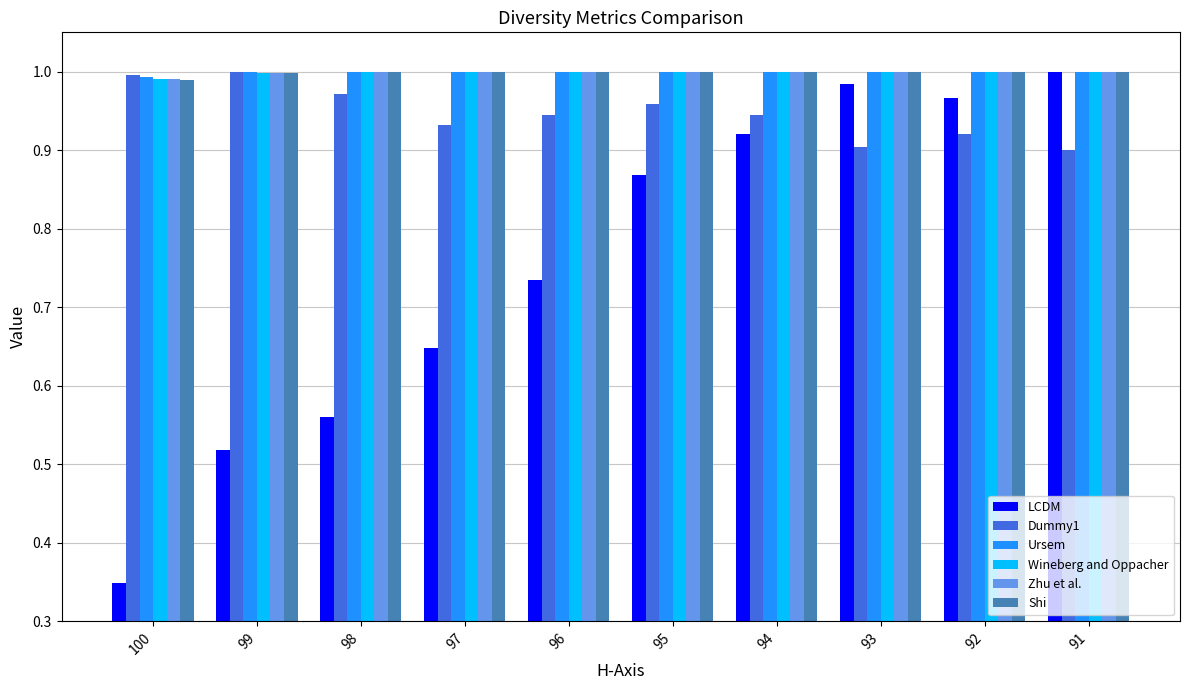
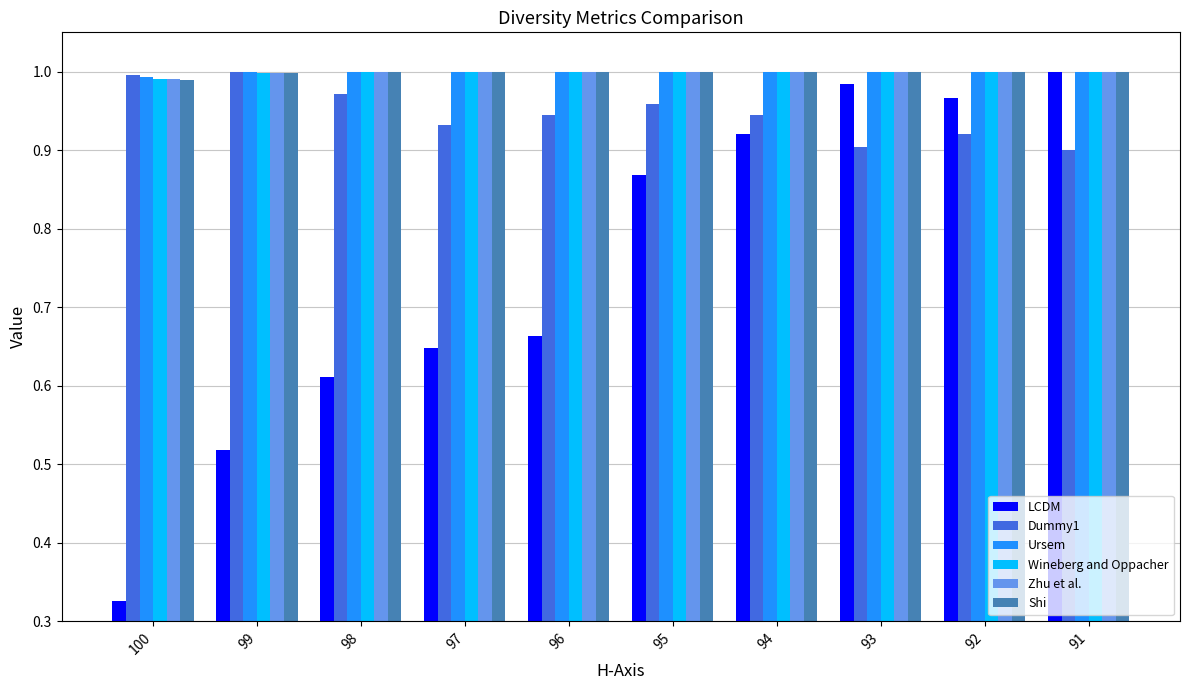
  {
    "LCDM": {
-     "100": 0.35,
+     "100": 0.33,
      "99": 0.52,
-     "98": 0.56,
+     "98": 0.61,
      "97": 0.65,
-     "96": 0.73,
+     "96": 0.66,
      "95": 0.87,
      "94": 0.92,
      "93": 0.98,
      "92": 0.97,
      "91": 1.00
    }
  }
